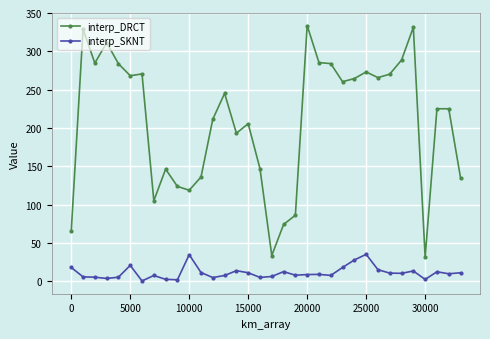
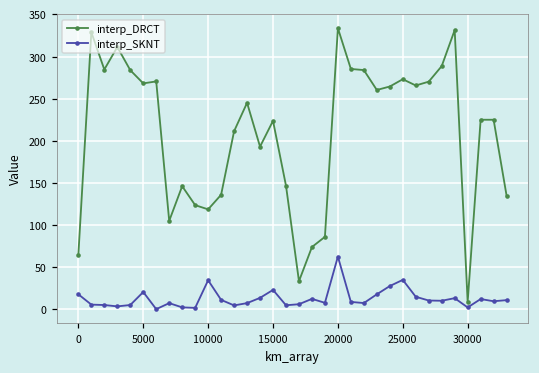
  {
    "interp_DRCT": {
      "0": 70,
      "5000": 270,
      "10000": 120,
-     "15000": 210,
+     "15000": 220,
      "20000": 330,
      "25000": 270,
-     "30000": 30
+     "30000": 10
    },
    "interp_SKNT": {
      "0": 20,
      "5000": 20,
      "10000": 30,
-     "15000": 10,
-     "20000": 10,
+     "15000": 20,
+     "20000": 60,
      "25000": 30,
      "30000": 0
    }
  }
